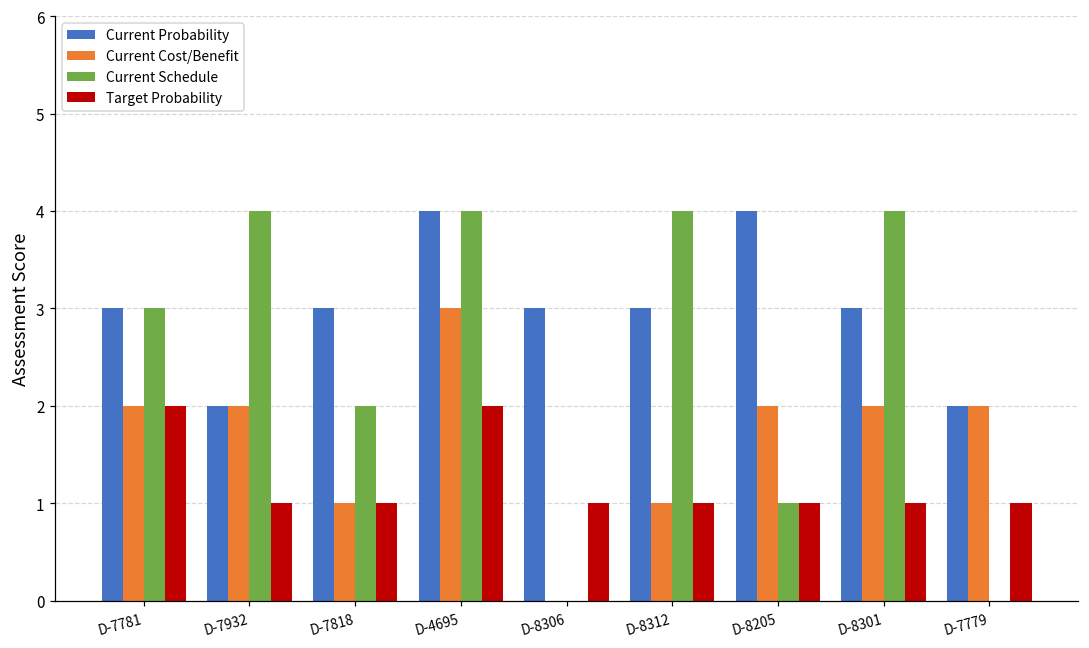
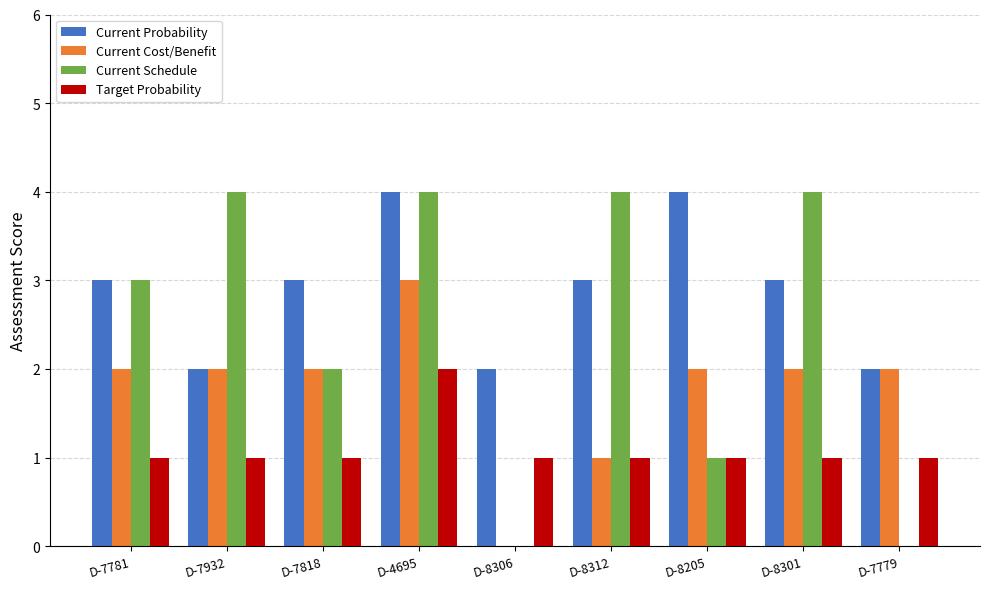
  {
    "Current Probability": {
      "D-7781": 3,
      "D-7932": 2,
      "D-7818": 3,
      "D-4695": 4,
-     "D-8306": 3,
+     "D-8306": 2,
      "D-8312": 3,
      "D-8205": 4,
      "D-8301": 3,
      "D-7779": 2
    },
    "Current Cost/Benefit": {
      "D-7781": 2,
      "D-7932": 2,
-     "D-7818": 1,
+     "D-7818": 2,
      "D-4695": 3,
      "D-8306": 0,
      "D-8312": 1,
      "D-8205": 2,
      "D-8301": 2,
      "D-7779": 2
    },
    "Current Schedule": {
      "D-7781": 3,
      "D-7932": 4,
      "D-7818": 2,
      "D-4695": 4,
      "D-8306": 0,
      "D-8312": 4,
      "D-8205": 1,
      "D-8301": 4,
      "D-7779": 0
    },
    "Target Probability": {
-     "D-7781": 2,
+     "D-7781": 1,
      "D-7932": 1,
      "D-7818": 1,
      "D-4695": 2,
      "D-8306": 1,
      "D-8312": 1,
      "D-8205": 1,
      "D-8301": 1,
      "D-7779": 1
    }
  }
